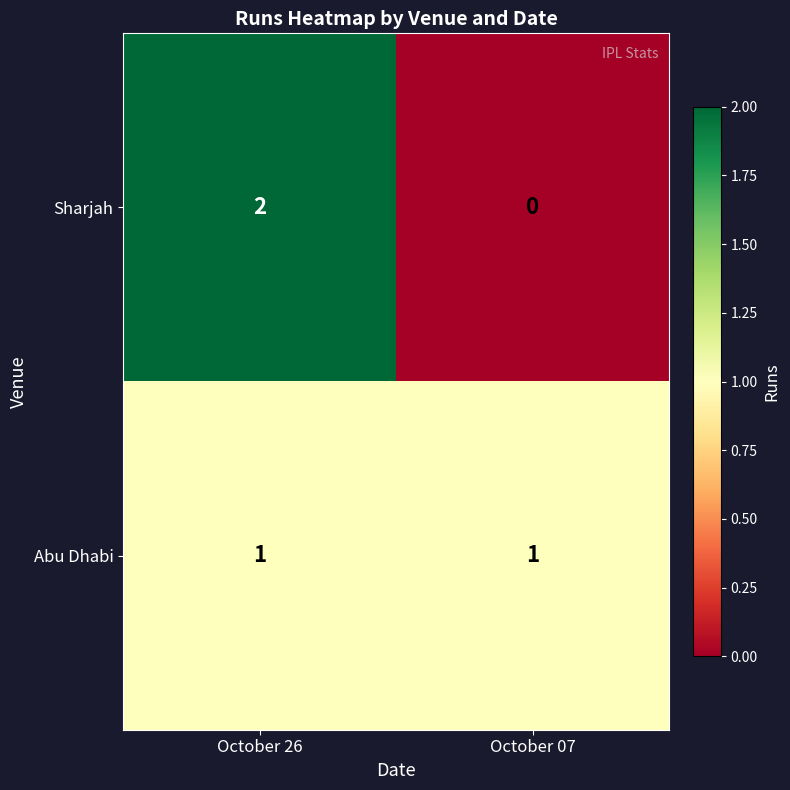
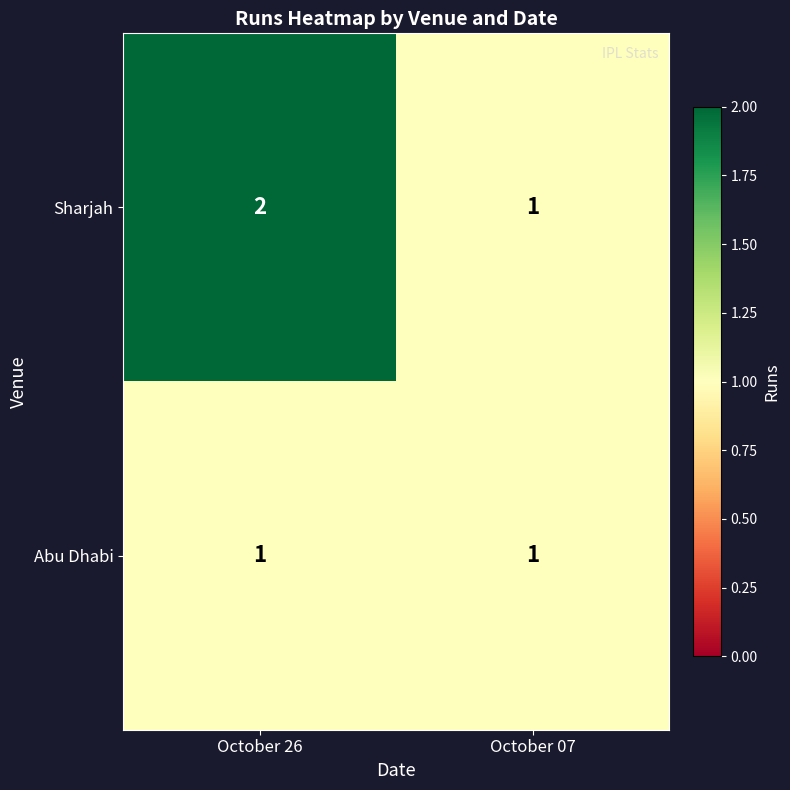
  {
    "Sharjah": {
      "October 26": 2,
-     "October 07": 0
+     "October 07": 1
    },
    "Abu Dhabi": {
      "October 26": 1,
      "October 07": 1
    }
  }
